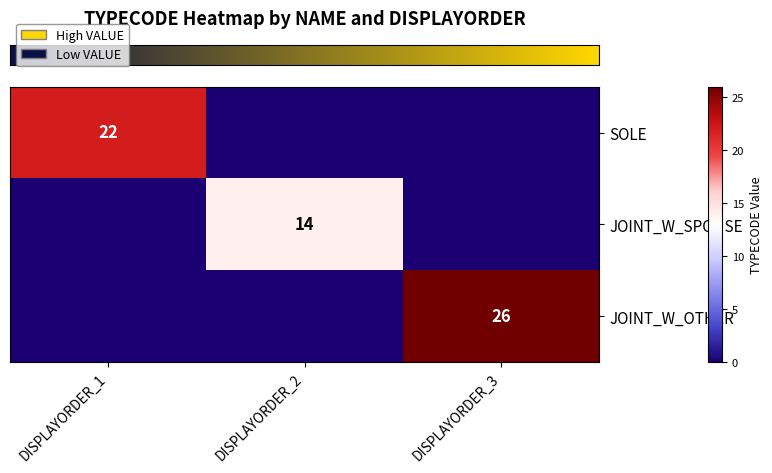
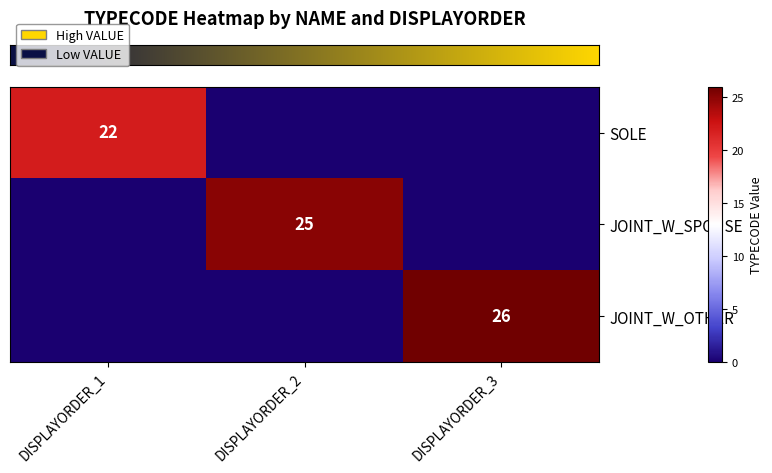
  {
    "SOLE": {
      "DISPLAYORDER_1": 22
    },
    "JOINT_W_SPOUSE": {
-     "DISPLAYORDER_2": 14
+     "DISPLAYORDER_2": 25
    },
    "JOINT_W_OTHER": {
      "DISPLAYORDER_3": 26
    }
  }
